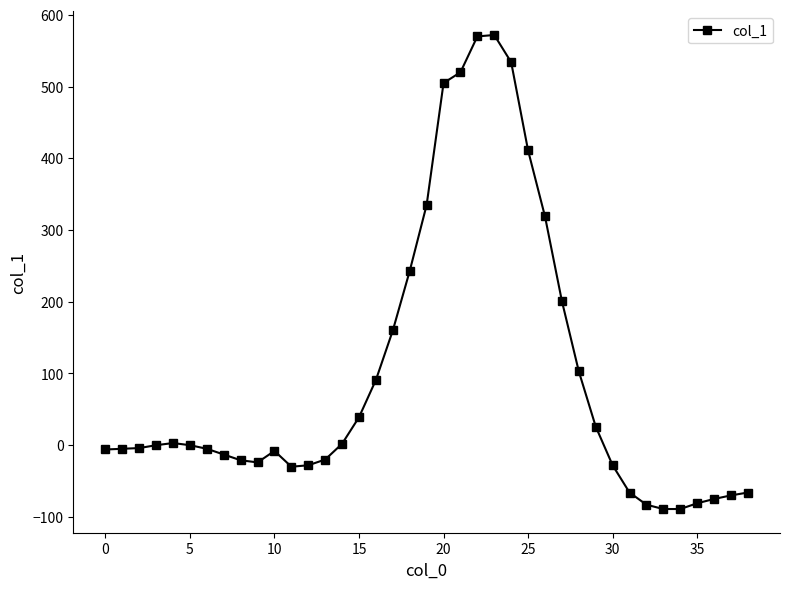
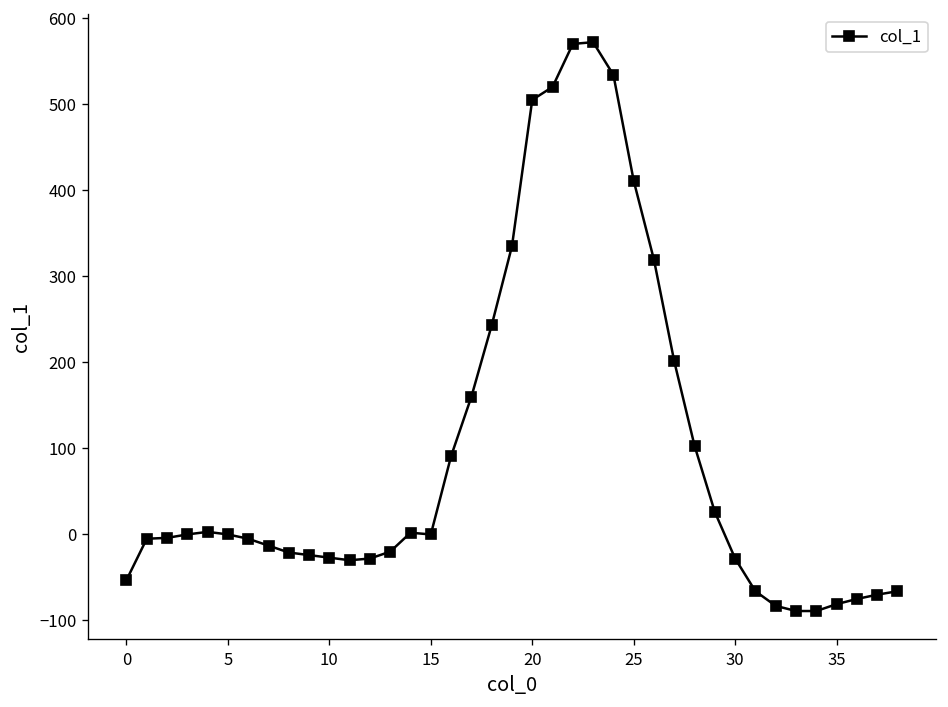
  {
-   "0": -10,
+   "0": -50,
    "5": 0,
-   "10": -10,
-   "15": 40,
+   "10": -30,
+   "15": 0,
    "20": 510,
    "25": 410,
    "30": -30,
    "35": -80
  }
